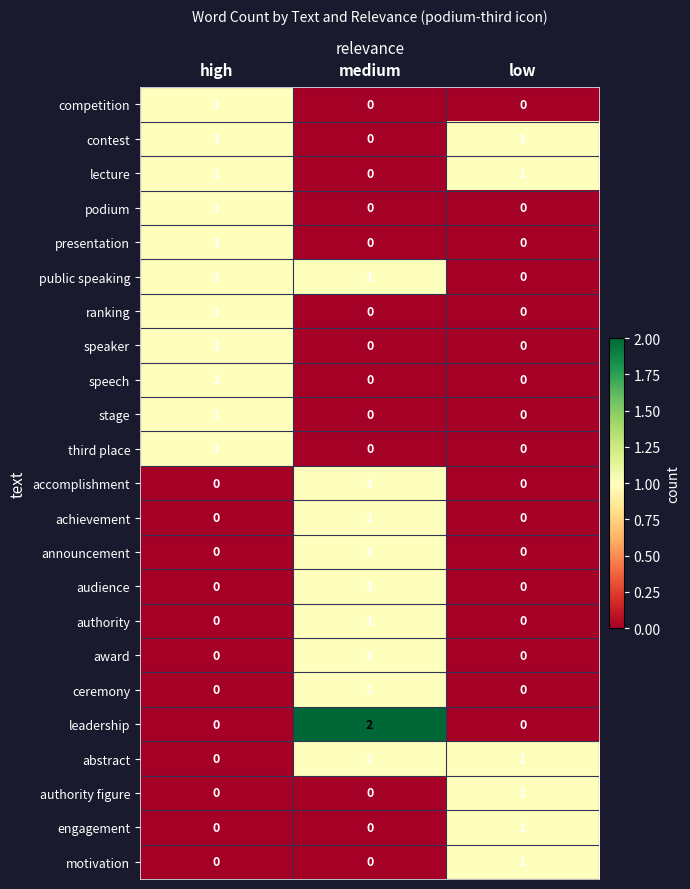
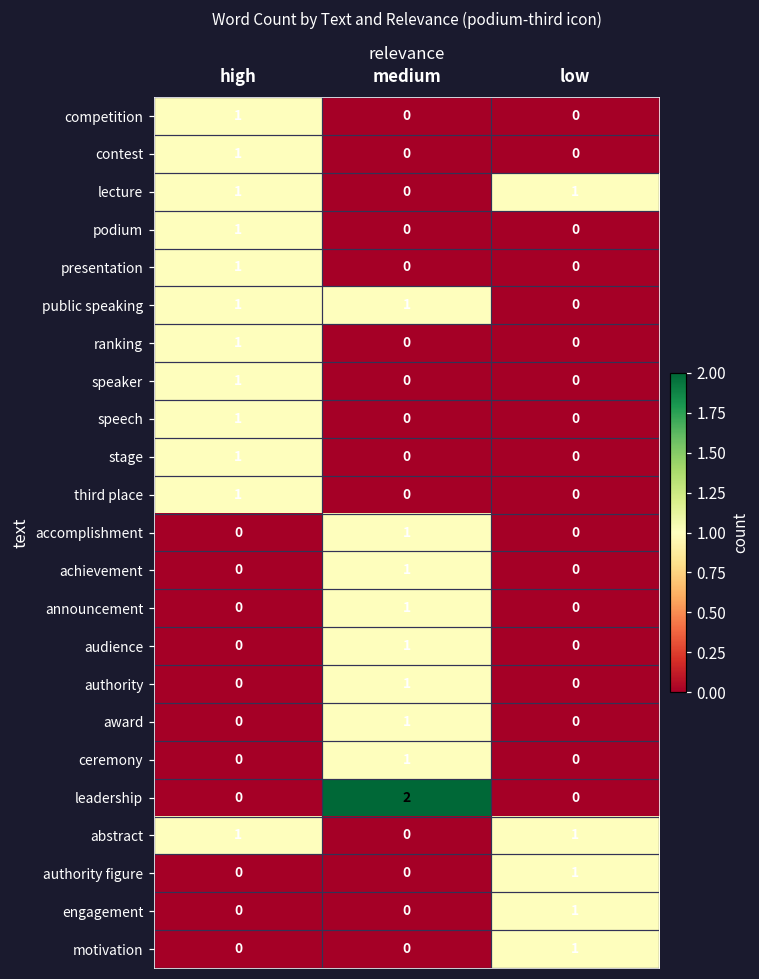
  {
    "competition": {
      "high": 1,
      "medium": 0,
      "low": 0
    },
    "contest": {
      "high": 1,
      "medium": 0,
-     "low": 1
+     "low": 0
    },
    "lecture": {
      "high": 1,
      "medium": 0,
      "low": 1
    },
    "podium": {
      "high": 1,
      "medium": 0,
      "low": 0
    },
    "presentation": {
      "high": 1,
      "medium": 0,
      "low": 0
    },
    "public speaking": {
      "high": 1,
      "medium": 1,
      "low": 0
    },
    "ranking": {
      "high": 1,
      "medium": 0,
      "low": 0
    },
    "speaker": {
      "high": 1,
      "medium": 0,
      "low": 0
    },
    "speech": {
      "high": 1,
      "medium": 0,
      "low": 0
    },
    "stage": {
      "high": 1,
      "medium": 0,
      "low": 0
    },
    "third place": {
      "high": 1,
      "medium": 0,
      "low": 0
    },
    "accomplishment": {
      "high": 0,
      "medium": 1,
      "low": 0
    },
    "achievement": {
      "high": 0,
      "medium": 1,
      "low": 0
    },
    "announcement": {
      "high": 0,
      "medium": 1,
      "low": 0
    },
    "audience": {
      "high": 0,
      "medium": 1,
      "low": 0
    },
    "authority": {
      "high": 0,
      "medium": 1,
      "low": 0
    },
    "award": {
      "high": 0,
      "medium": 1,
      "low": 0
    },
    "ceremony": {
      "high": 0,
      "medium": 1,
      "low": 0
    },
    "leadership": {
      "high": 0,
      "medium": 2,
      "low": 0
    },
    "abstract": {
-     "high": 0,
-     "medium": 1,
+     "high": 1,
+     "medium": 0,
      "low": 1
    },
    "authority figure": {
      "high": 0,
      "medium": 0,
      "low": 1
    },
    "engagement": {
      "high": 0,
      "medium": 0,
      "low": 1
    },
    "motivation": {
      "high": 0,
      "medium": 0,
      "low": 1
    }
  }
